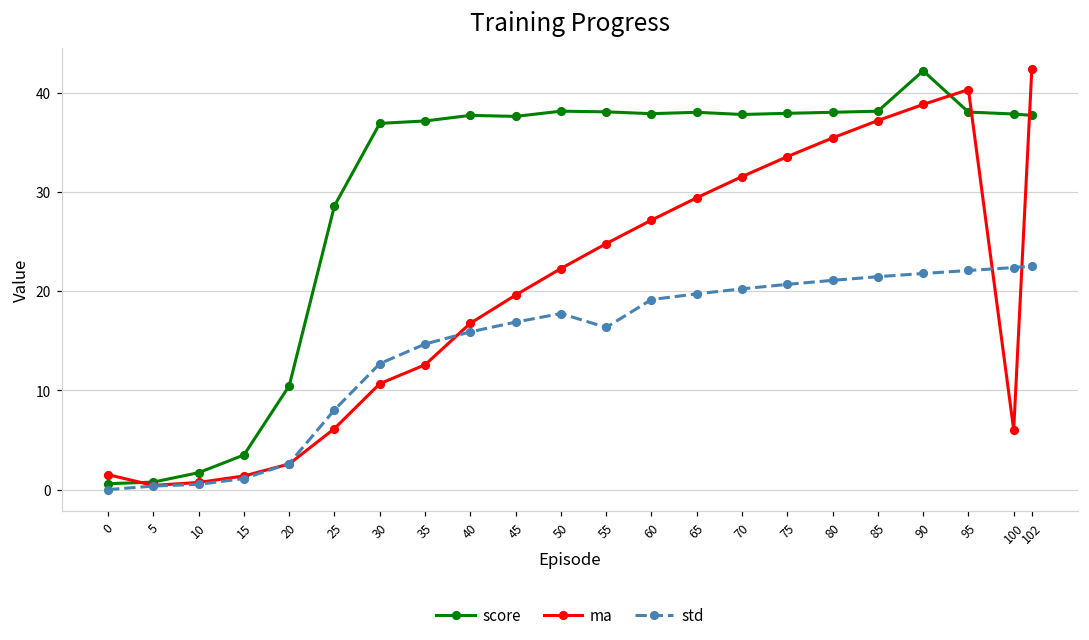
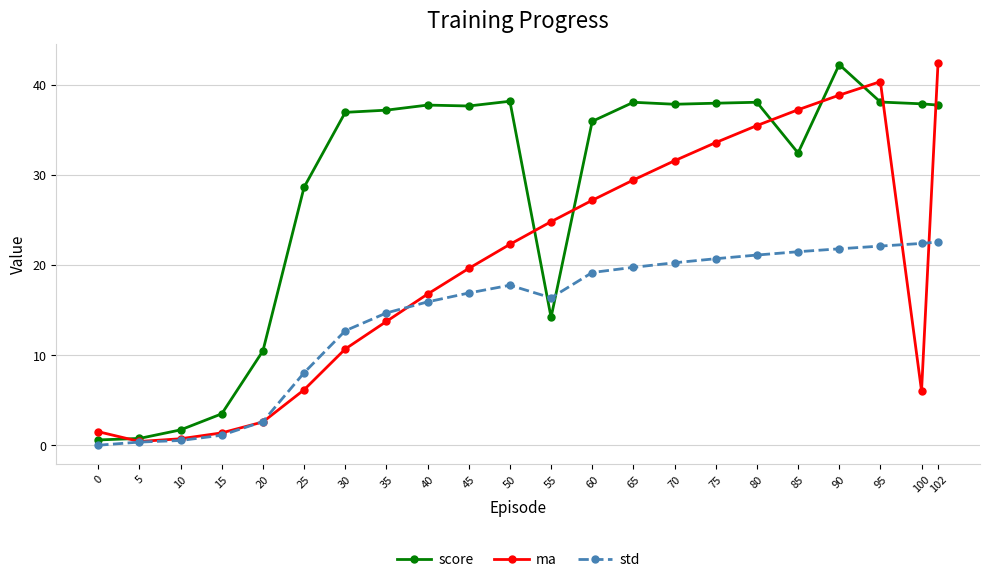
  {
    "score": {
      "0": 1,
      "5": 1,
      "10": 2,
      "15": 3,
      "20": 10,
      "25": 29,
      "30": 37,
      "35": 37,
      "40": 38,
      "45": 38,
      "50": 38,
-     "55": 38,
-     "60": 38,
+     "55": 14,
+     "60": 36,
      "65": 38,
      "70": 38,
      "75": 38,
      "80": 38,
-     "85": 38,
+     "85": 32,
      "90": 42,
      "95": 38,
      "100": 38,
      "102": 38
    },
    "ma": {
      "0": 2,
      "25": 6,
      "30": 11,
-     "35": 13,
+     "35": 14,
      "40": 17,
      "45": 20,
      "50": 22,
      "55": 25,
      "60": 27,
      "65": 29,
      "70": 32,
      "75": 34,
      "80": 35,
      "85": 37,
      "90": 39,
      "95": 40,
      "100": 6,
      "102": 42
    },
    "std": {
      "0": 0,
      "25": 8,
      "30": 13,
      "35": 15,
      "40": 16,
      "45": 17,
      "50": 18,
      "55": 16,
      "60": 19,
      "65": 20,
      "70": 20,
      "75": 21,
      "80": 21,
      "85": 21,
      "90": 22,
      "95": 22,
      "100": 22,
      "102": 23
    }
  }
